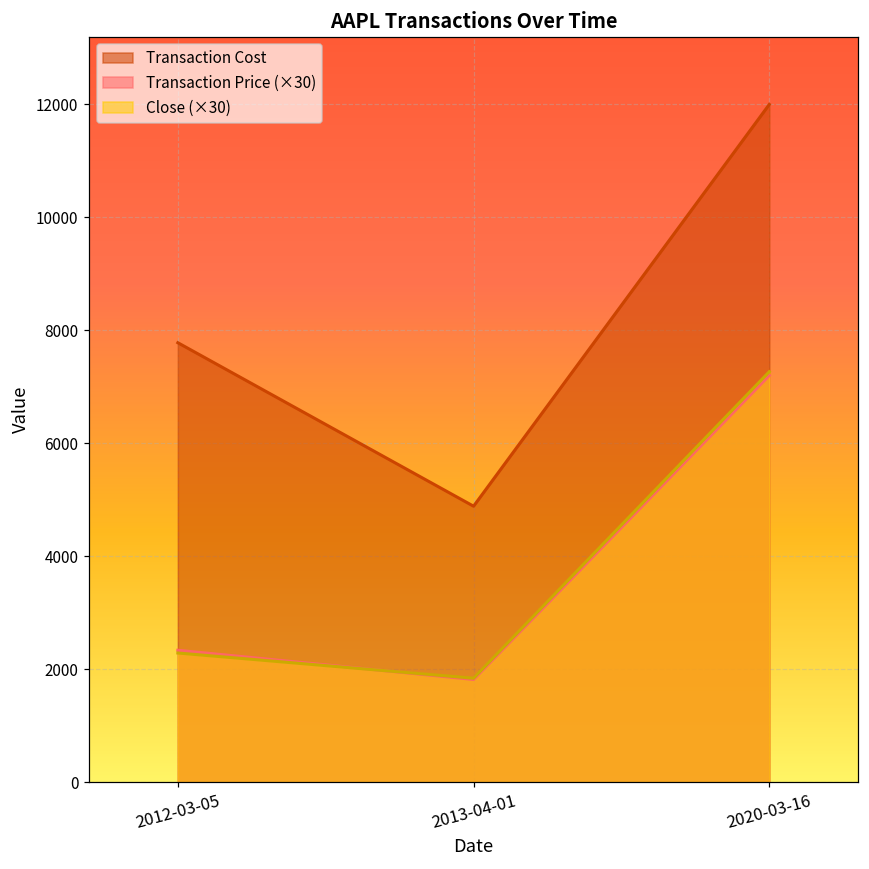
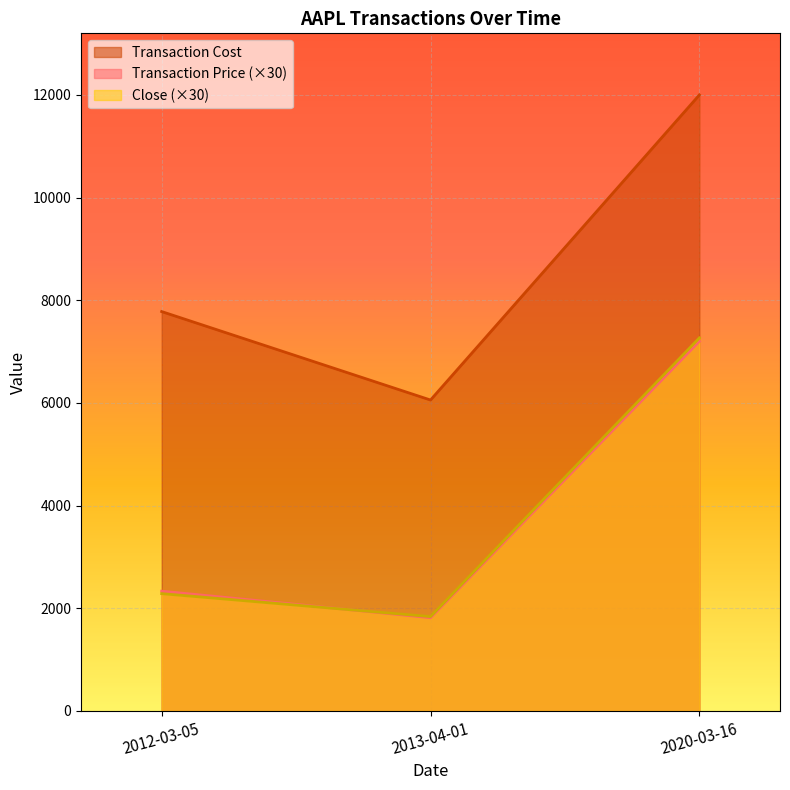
  {
    "Transaction Cost": {
      "2012-03-05": 7800,
-     "2013-04-01": 4900,
+     "2013-04-01": 6100,
      "2020-03-16": 12000
    },
    "Transaction Price (×30)": {
      "2020-03-16": 7200
    },
    "Close (×30)": {
      "2020-03-16": 7300
    }
  }
